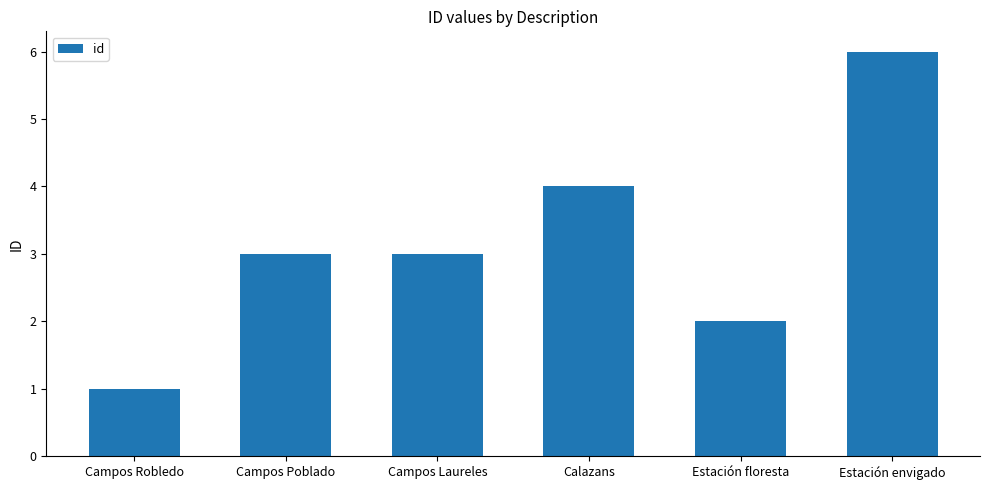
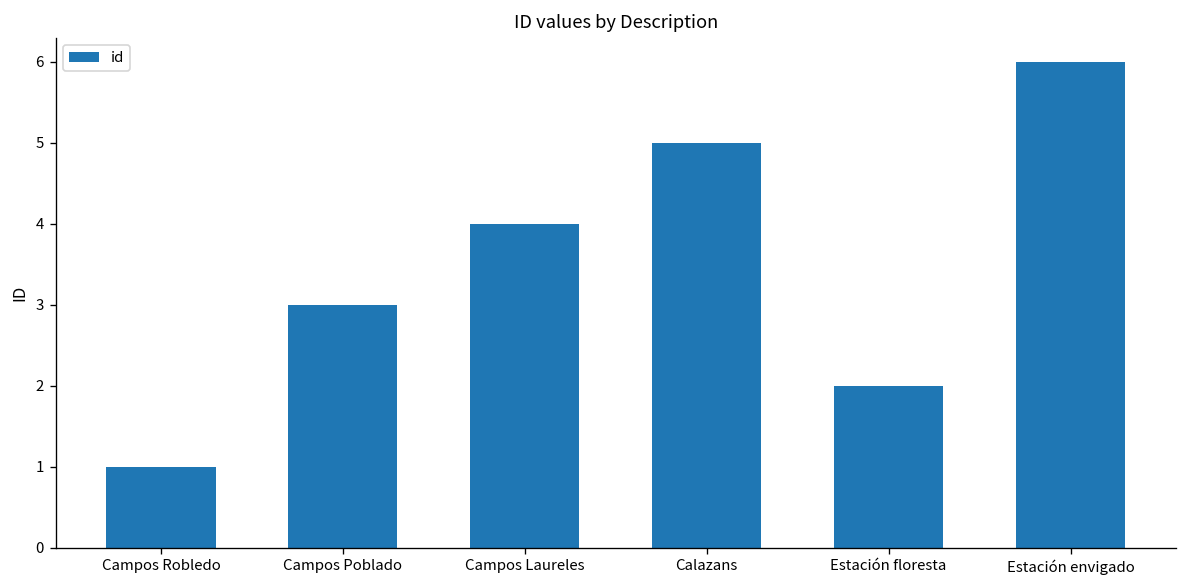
  {
    "Campos Robledo": 1,
    "Campos Poblado": 3,
-   "Campos Laureles": 3,
-   "Calazans": 4,
+   "Campos Laureles": 4,
+   "Calazans": 5,
    "Estación floresta": 2,
    "Estación envigado": 6
  }
